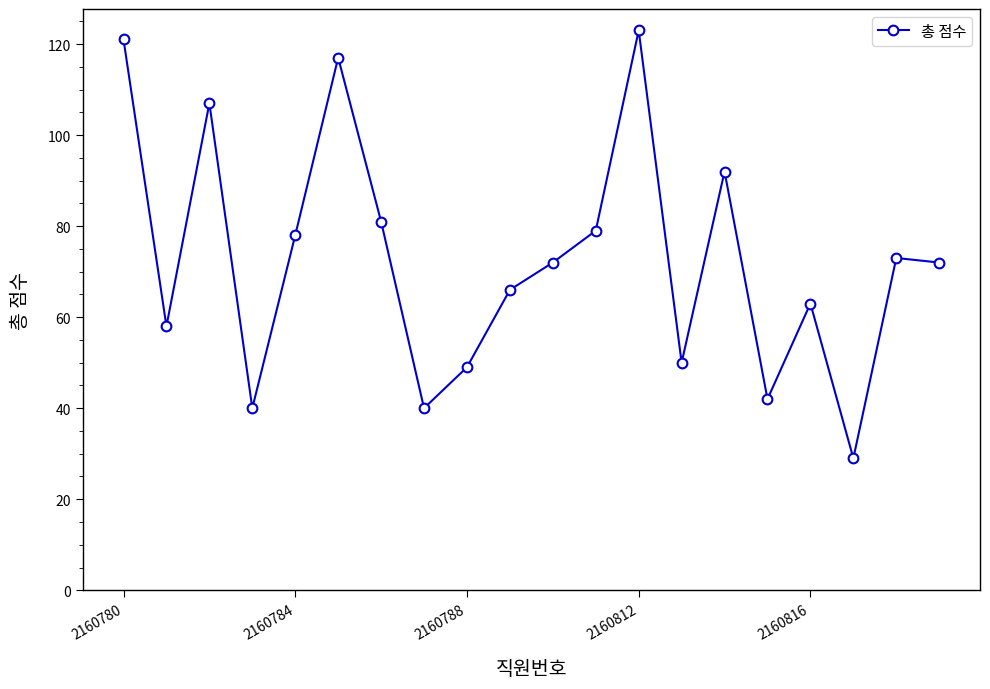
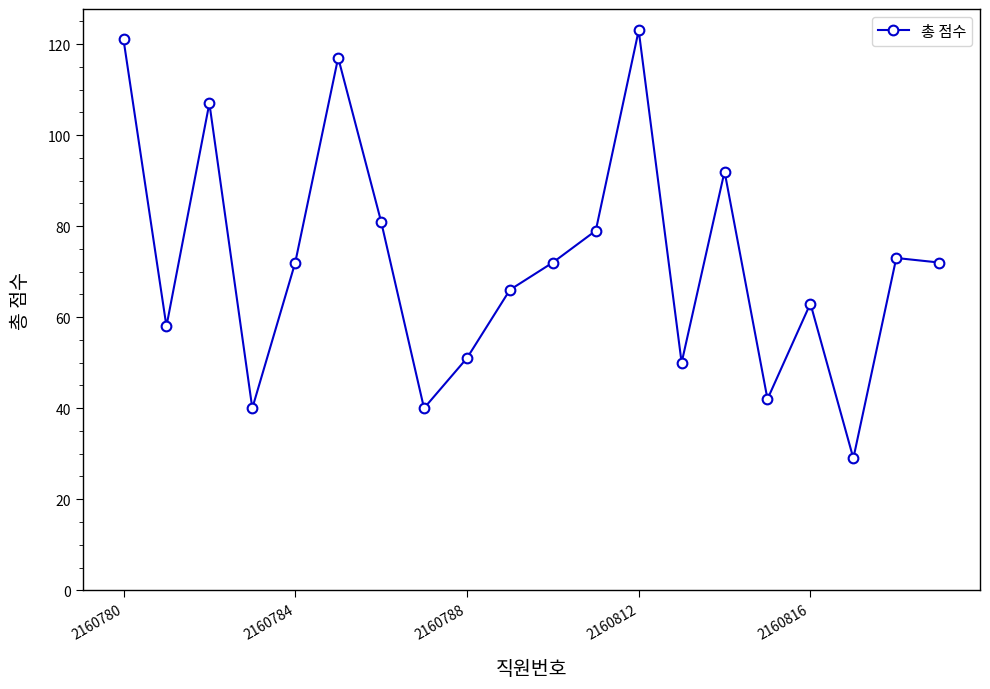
  {
    "2160780": 121,
-   "2160784": 78,
-   "2160788": 49,
+   "2160784": 72,
+   "2160788": 51,
    "2160812": 123,
    "2160816": 63
  }
